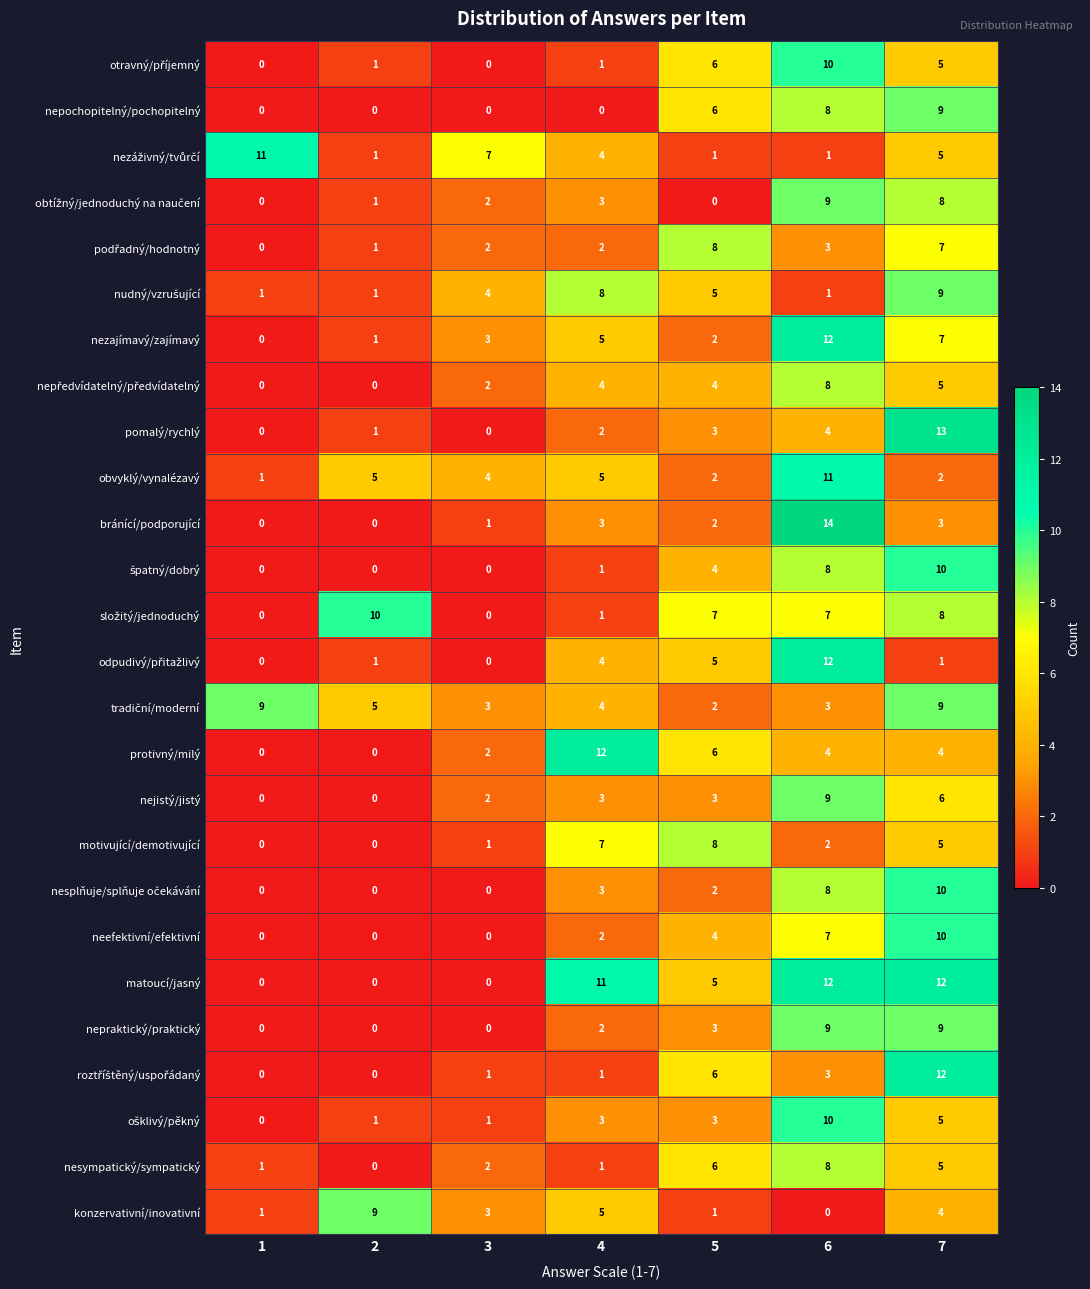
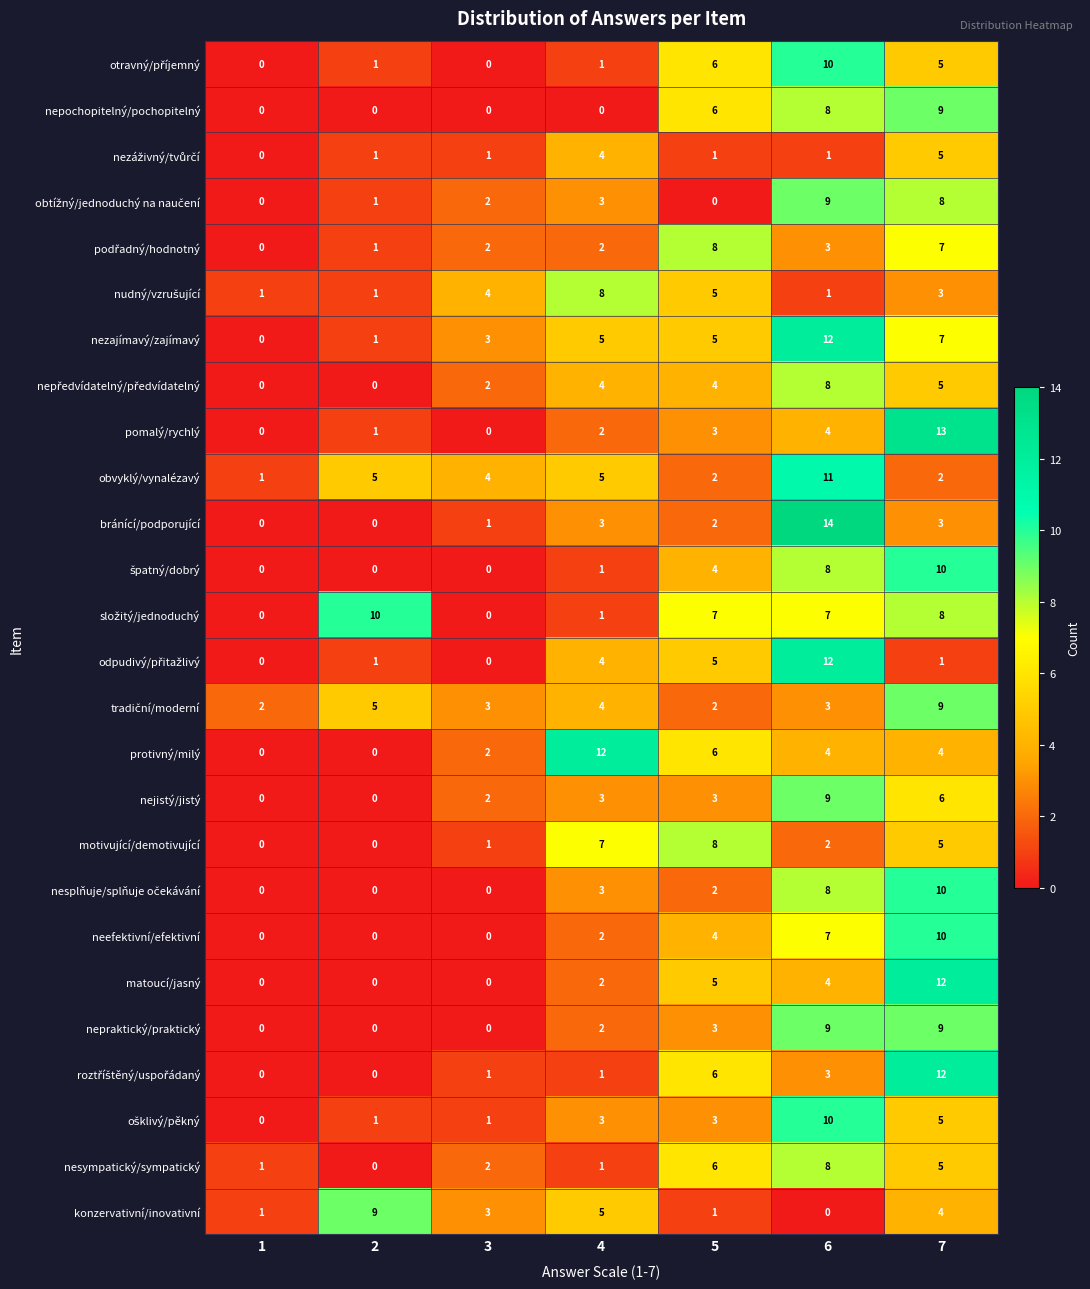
  {
    "otravný/příjemný": {
      "1": 0,
      "2": 1,
      "3": 0,
      "4": 1,
      "5": 6,
      "6": 10,
      "7": 5
    },
    "nepochopitelný/pochopitelný": {
      "1": 0,
      "2": 0,
      "3": 0,
      "4": 0,
      "5": 6,
      "6": 8,
      "7": 9
    },
    "nezáživný/tvůrčí": {
-     "1": 11,
+     "1": 0,
      "2": 1,
-     "3": 7,
+     "3": 1,
      "4": 4,
      "5": 1,
      "6": 1,
      "7": 5
    },
    "obtížný/jednoduchý na naučení": {
      "1": 0,
      "2": 1,
      "3": 2,
      "4": 3,
      "5": 0,
      "6": 9,
      "7": 8
    },
    "podřadný/hodnotný": {
      "1": 0,
      "2": 1,
      "3": 2,
      "4": 2,
      "5": 8,
      "6": 3,
      "7": 7
    },
    "nudný/vzrušující": {
      "1": 1,
      "2": 1,
      "3": 4,
      "4": 8,
      "5": 5,
      "6": 1,
-     "7": 9
+     "7": 3
    },
    "nezajímavý/zajímavý": {
      "1": 0,
      "2": 1,
      "3": 3,
      "4": 5,
-     "5": 2,
+     "5": 5,
      "6": 12,
      "7": 7
    },
    "nepředvídatelný/předvídatelný": {
      "1": 0,
      "2": 0,
      "3": 2,
      "4": 4,
      "5": 4,
      "6": 8,
      "7": 5
    },
    "pomalý/rychlý": {
      "1": 0,
      "2": 1,
      "3": 0,
      "4": 2,
      "5": 3,
      "6": 4,
      "7": 13
    },
    "obvyklý/vynalézavý": {
      "1": 1,
      "2": 5,
      "3": 4,
      "4": 5,
      "5": 2,
      "6": 11,
      "7": 2
    },
    "bránící/podporující": {
      "1": 0,
      "2": 0,
      "3": 1,
      "4": 3,
      "5": 2,
      "6": 14,
      "7": 3
    },
    "špatný/dobrý": {
      "1": 0,
      "2": 0,
      "3": 0,
      "4": 1,
      "5": 4,
      "6": 8,
      "7": 10
    },
    "složitý/jednoduchý": {
      "1": 0,
      "2": 10,
      "3": 0,
      "4": 1,
      "5": 7,
      "6": 7,
      "7": 8
    },
    "odpudivý/přitažlivý": {
      "1": 0,
      "2": 1,
      "3": 0,
      "4": 4,
      "5": 5,
      "6": 12,
      "7": 1
    },
    "tradiční/moderní": {
-     "1": 9,
+     "1": 2,
      "2": 5,
      "3": 3,
      "4": 4,
      "5": 2,
      "6": 3,
      "7": 9
    },
    "protivný/milý": {
      "1": 0,
      "2": 0,
      "3": 2,
      "4": 12,
      "5": 6,
      "6": 4,
      "7": 4
    },
    "nejistý/jistý": {
      "1": 0,
      "2": 0,
      "3": 2,
      "4": 3,
      "5": 3,
      "6": 9,
      "7": 6
    },
    "motivující/demotivující": {
      "1": 0,
      "2": 0,
      "3": 1,
      "4": 7,
      "5": 8,
      "6": 2,
      "7": 5
    },
    "nesplňuje/splňuje očekávání": {
      "1": 0,
      "2": 0,
      "3": 0,
      "4": 3,
      "5": 2,
      "6": 8,
      "7": 10
    },
    "neefektivní/efektivní": {
      "1": 0,
      "2": 0,
      "3": 0,
      "4": 2,
      "5": 4,
      "6": 7,
      "7": 10
    },
    "matoucí/jasný": {
      "1": 0,
      "2": 0,
      "3": 0,
-     "4": 11,
+     "4": 2,
      "5": 5,
-     "6": 12,
+     "6": 4,
      "7": 12
    },
    "nepraktický/praktický": {
      "1": 0,
      "2": 0,
      "3": 0,
      "4": 2,
      "5": 3,
      "6": 9,
      "7": 9
    },
    "roztříštěný/uspořádaný": {
      "1": 0,
      "2": 0,
      "3": 1,
      "4": 1,
      "5": 6,
      "6": 3,
      "7": 12
    },
    "ošklivý/pěkný": {
      "1": 0,
      "2": 1,
      "3": 1,
      "4": 3,
      "5": 3,
      "6": 10,
      "7": 5
    },
    "nesympatický/sympatický": {
      "1": 1,
      "2": 0,
      "3": 2,
      "4": 1,
      "5": 6,
      "6": 8,
      "7": 5
    },
    "konzervativní/inovativní": {
      "1": 1,
      "2": 9,
      "3": 3,
      "4": 5,
      "5": 1,
      "6": 0,
      "7": 4
    }
  }
